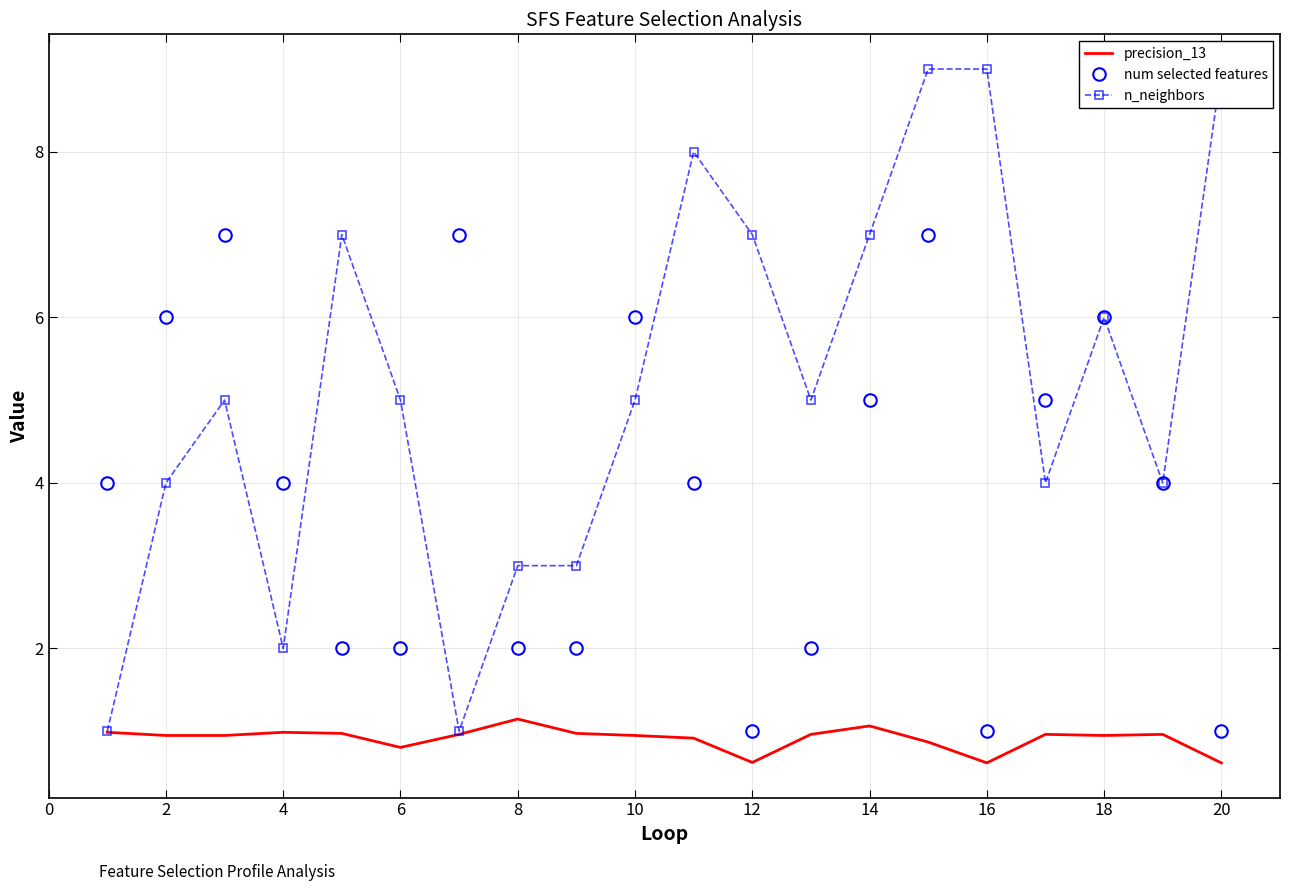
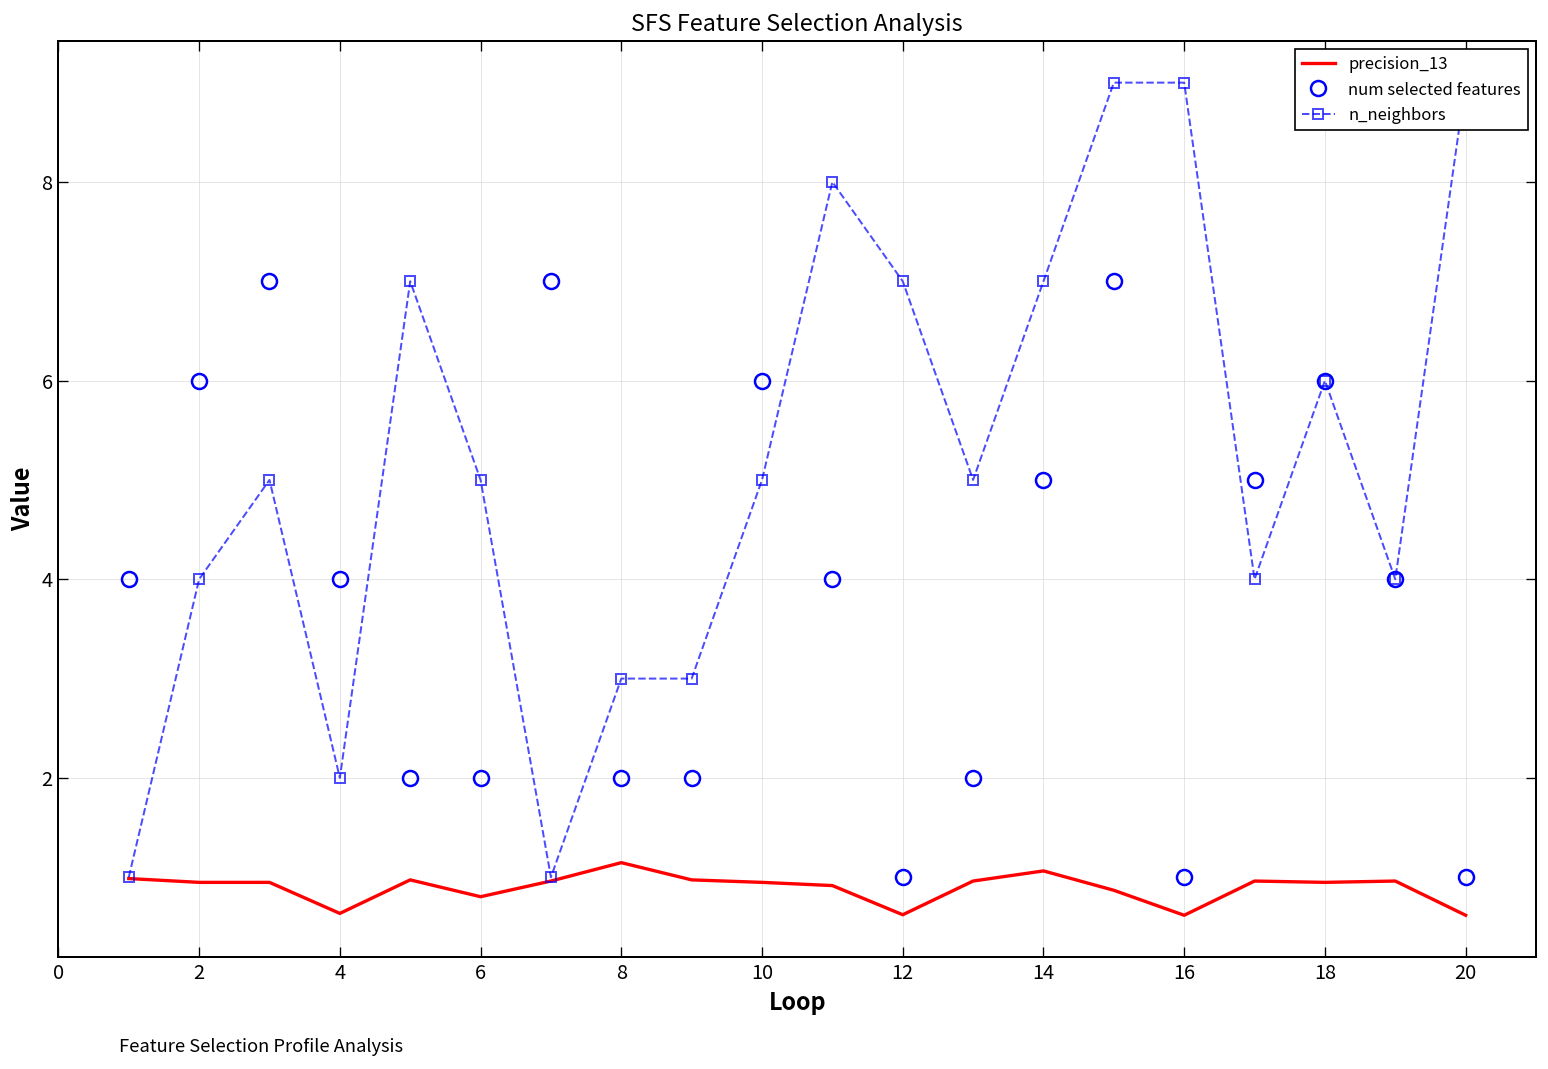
  {
    "precision_13": {
      "2": 0.9,
-     "4": 1.0,
+     "4": 0.6,
      "6": 0.8,
      "8": 1.1,
      "10": 0.9,
      "12": 0.6,
      "14": 1.1,
      "16": 0.6,
      "18": 0.9,
      "20": 0.6
    }
  }
